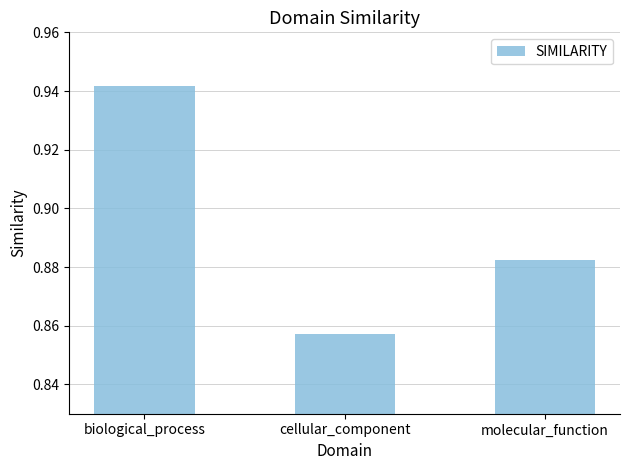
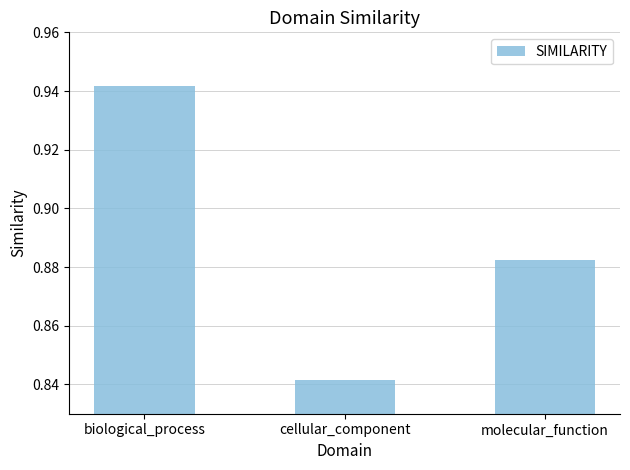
  {
    "biological_process": 0.942,
-   "cellular_component": 0.857,
+   "cellular_component": 0.841,
    "molecular_function": 0.882
  }
